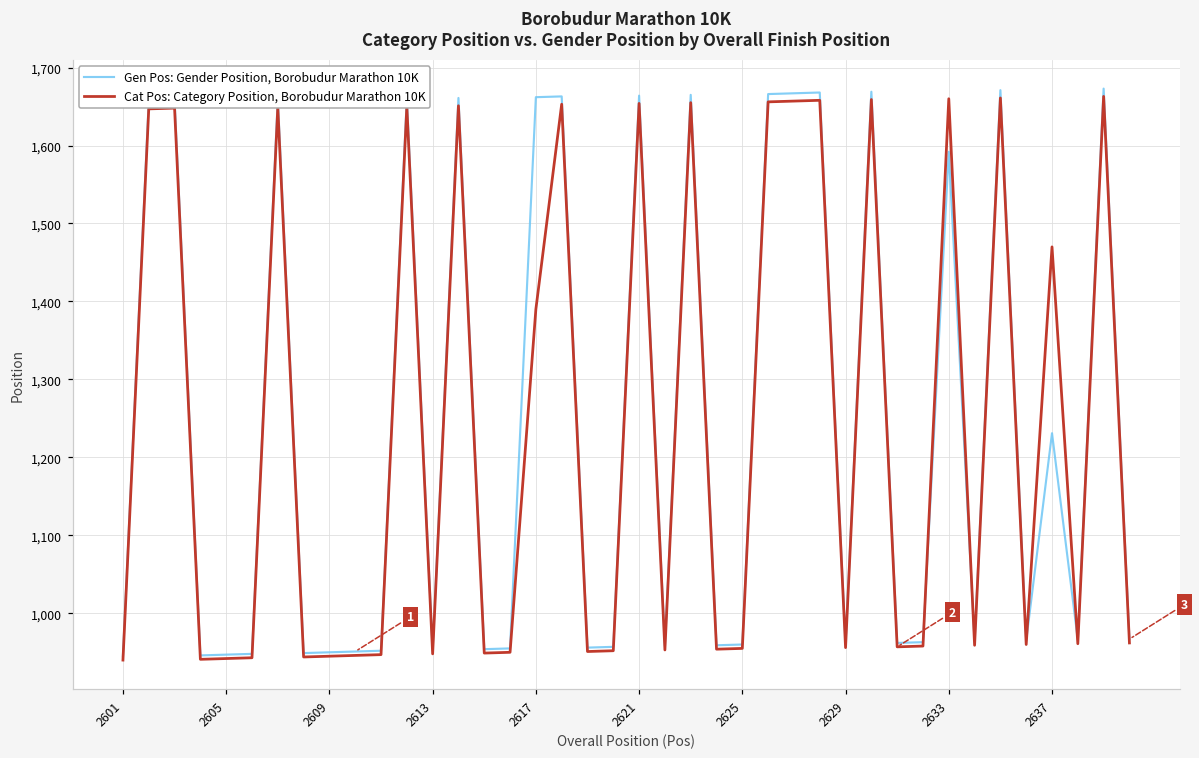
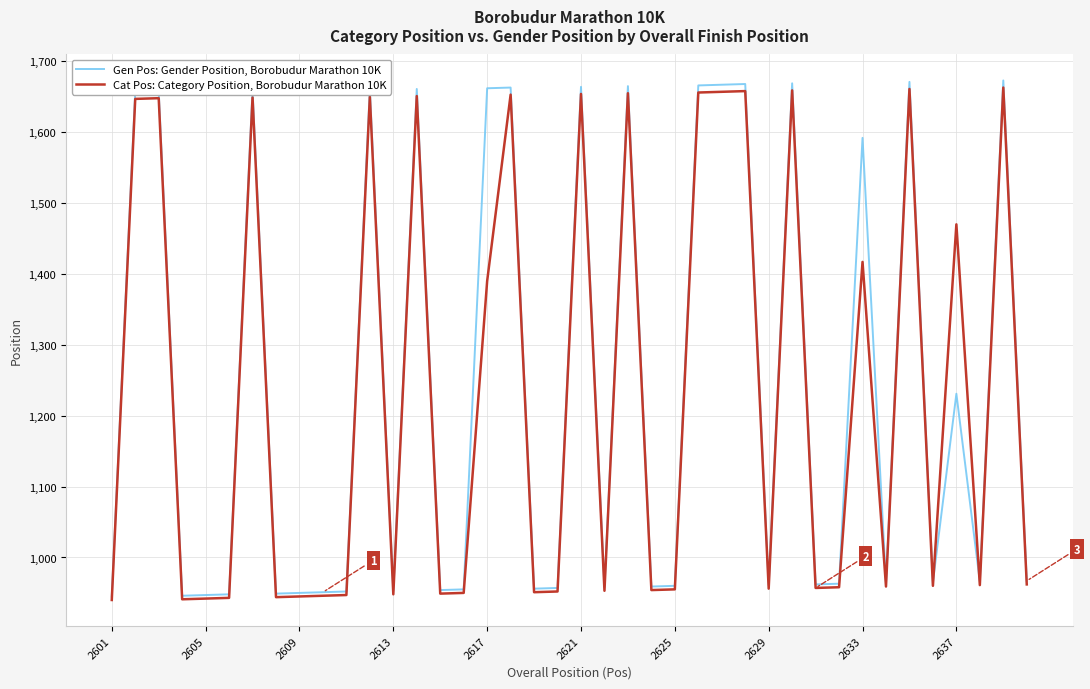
  {
    "Gen Pos: Gender Position, Borobudur Marathon 10K": {
      "2601": "950",
      "2605": "950",
      "2609": "950",
      "2613": "950",
      "2617": "1,660",
      "2621": "1,660",
      "2625": "960",
      "2629": "960",
      "2633": "1,590",
      "2637": "1,230"
    },
    "Cat Pos: Category Position, Borobudur Marathon 10K": {
      "2601": "940",
      "2605": "940",
      "2609": "950",
      "2613": "950",
      "2617": "1,390",
      "2621": "1,650",
      "2625": "960",
      "2629": "960",
-     "2633": "1,660",
+     "2633": "1,420",
      "2637": "1,470"
    }
  }
